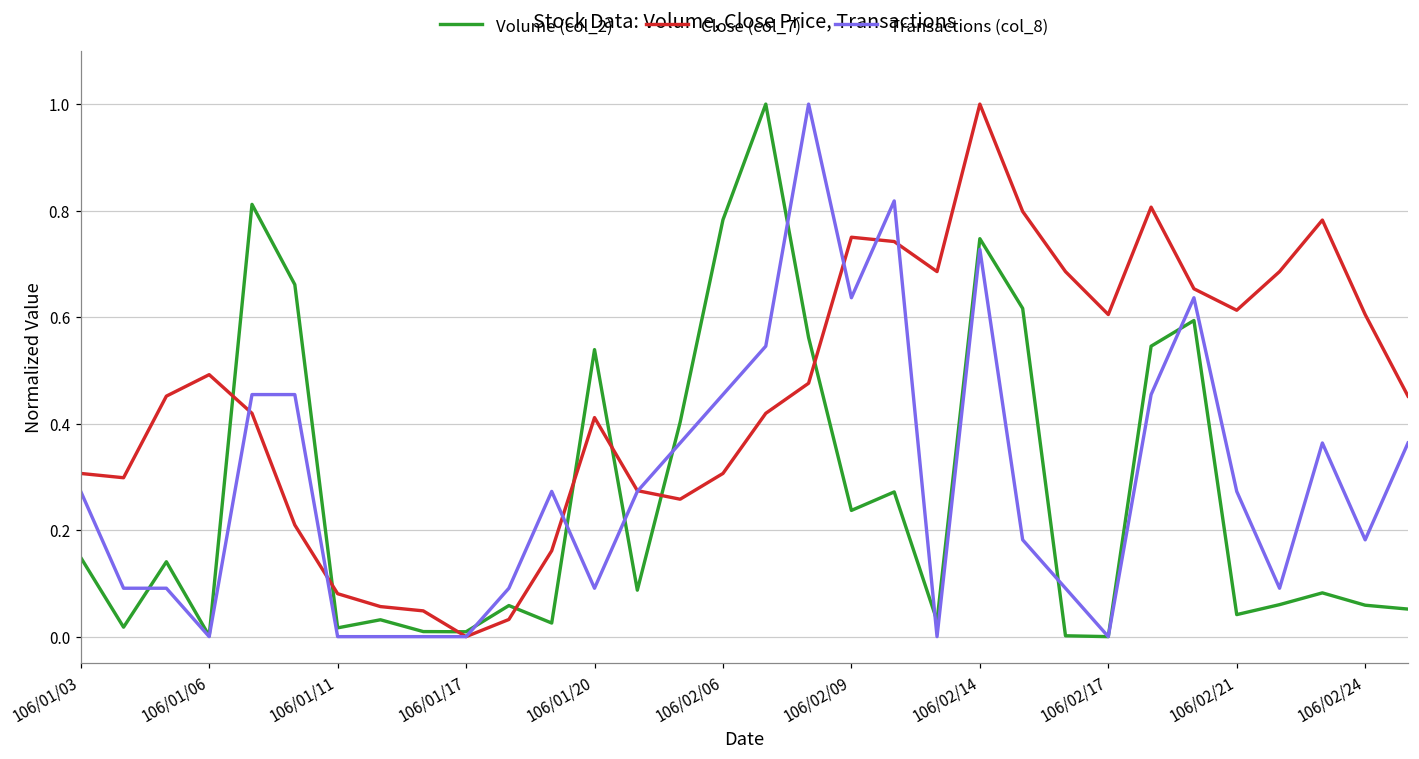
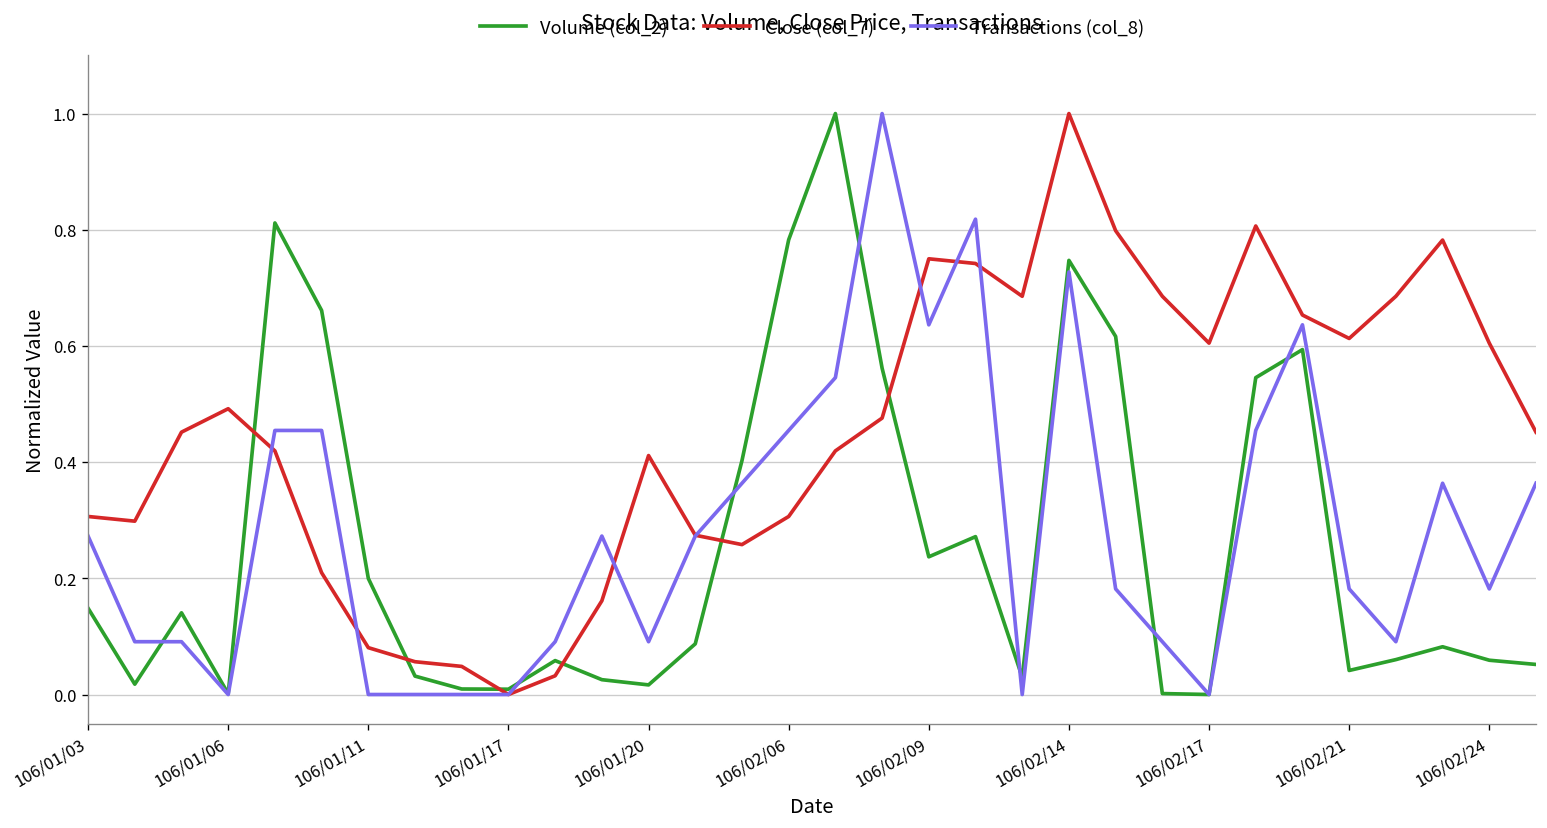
  {
    "Volume (col_2)": {
      "106/01/03": 0.15,
-     "106/01/11": 0.02,
+     "106/01/11": 0.20,
      "106/01/17": 0.01,
-     "106/01/20": 0.54,
+     "106/01/20": 0.02,
      "106/02/06": 0.78,
      "106/02/09": 0.24,
      "106/02/14": 0.75,
      "106/02/21": 0.04,
      "106/02/24": 0.06
    },
    "Close (col_7)": {
      "106/01/03": 0.31,
      "106/01/06": 0.49,
      "106/01/11": 0.08,
      "106/01/20": 0.41,
      "106/02/06": 0.31,
      "106/02/09": 0.75,
      "106/02/14": 1.00,
      "106/02/17": 0.60,
      "106/02/21": 0.61,
      "106/02/24": 0.60
    },
    "Transactions (col_8)": {
      "106/01/03": 0.27,
      "106/01/11": 0.00,
      "106/01/20": 0.09,
      "106/02/06": 0.45,
      "106/02/09": 0.64,
      "106/02/14": 0.73,
-     "106/02/21": 0.27,
+     "106/02/21": 0.18,
      "106/02/24": 0.18
    }
  }
